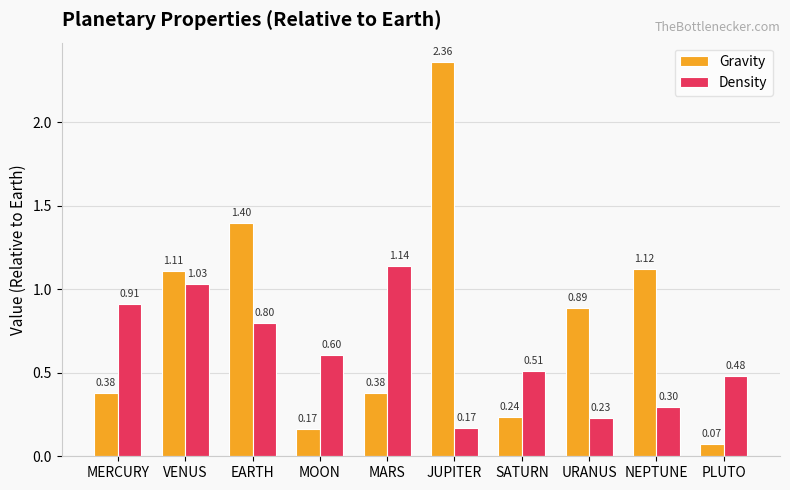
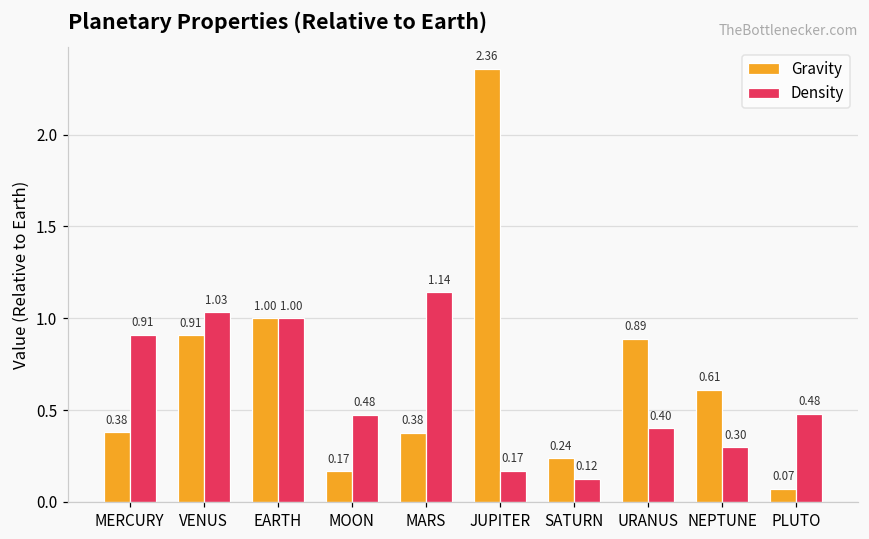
  {
    "Gravity": {
      "MERCURY": 0.38,
-     "VENUS": 1.11,
-     "EARTH": 1.40,
+     "VENUS": 0.91,
+     "EARTH": 1.00,
      "MOON": 0.17,
      "MARS": 0.38,
      "JUPITER": 2.36,
      "SATURN": 0.24,
      "URANUS": 0.89,
-     "NEPTUNE": 1.12,
+     "NEPTUNE": 0.61,
      "PLUTO": 0.07
    },
    "Density": {
      "MERCURY": 0.91,
      "VENUS": 1.03,
-     "EARTH": 0.80,
-     "MOON": 0.60,
+     "EARTH": 1.00,
+     "MOON": 0.48,
      "MARS": 1.14,
      "JUPITER": 0.17,
-     "SATURN": 0.51,
-     "URANUS": 0.23,
+     "SATURN": 0.12,
+     "URANUS": 0.40,
      "NEPTUNE": 0.30,
      "PLUTO": 0.48
    }
  }
